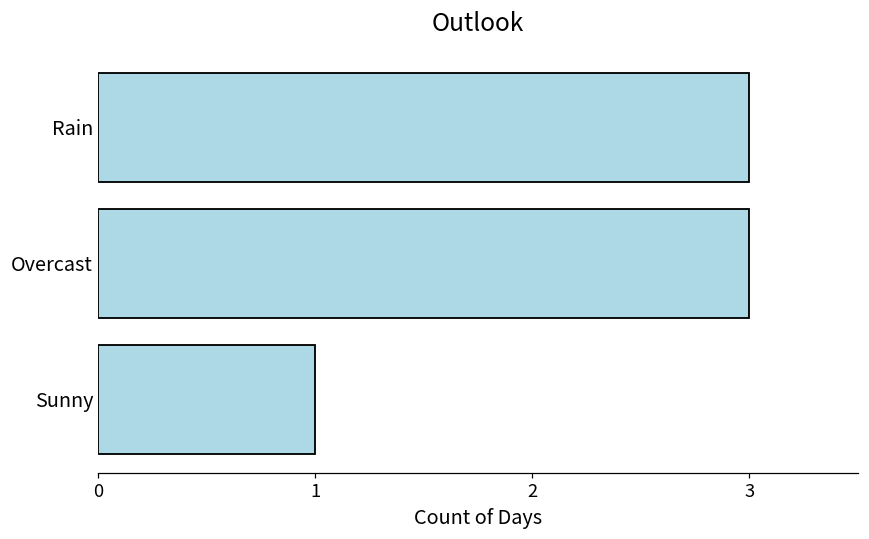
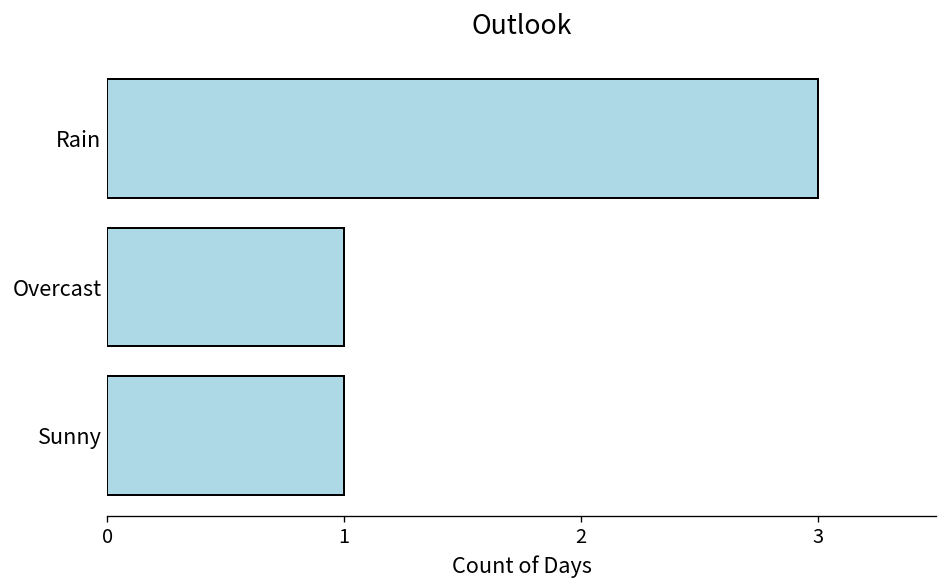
  {
    "Rain": 3,
-   "Overcast": 3,
+   "Overcast": 1,
    "Sunny": 1
  }
